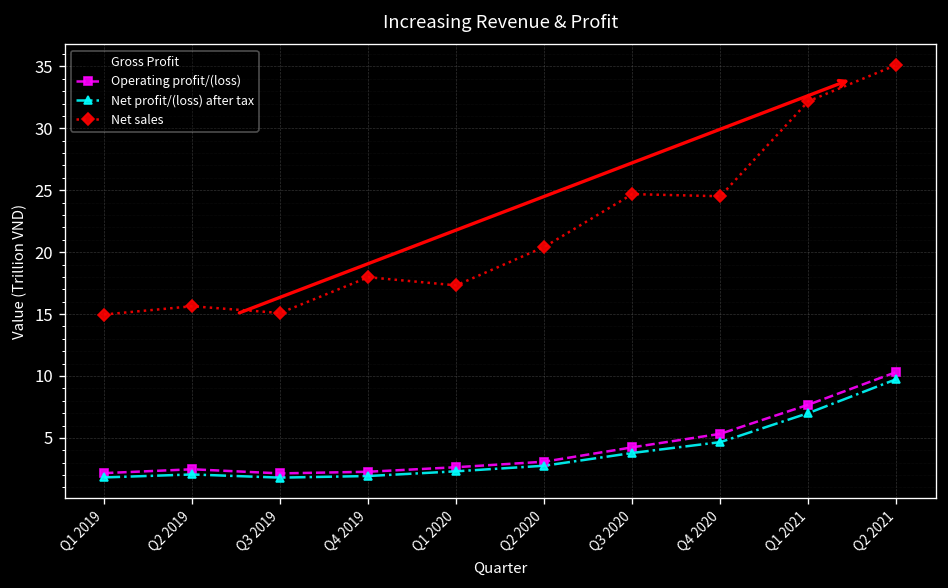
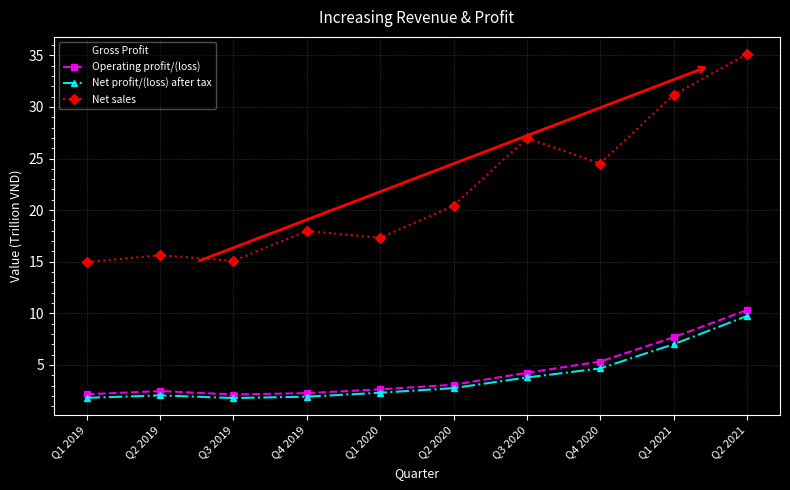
  {
    "Gross Profit": {
      "Q1 2019": 2.6,
      "Q2 2019": 3.0,
      "Q3 2019": 2.7,
      "Q4 2019": 2.8,
      "Q1 2020": 3.8,
      "Q2 2020": 4.5,
      "Q3 2020": 5.2,
      "Q4 2020": 6.3,
      "Q1 2021": 8.2,
      "Q2 2021": 11.5
    },
    "Operating profit/(loss)": {
      "Q1 2019": 2.2,
      "Q2 2019": 2.5,
      "Q3 2019": 2.1,
      "Q4 2019": 2.3,
      "Q1 2020": 2.6,
      "Q2 2020": 3.1,
      "Q3 2020": 4.2,
      "Q4 2020": 5.3,
      "Q1 2021": 7.7,
      "Q2 2021": 10.3
    },
    "Net profit/(loss) after tax": {
      "Q1 2019": 1.8,
      "Q2 2019": 2.1,
      "Q3 2019": 1.8,
      "Q4 2019": 1.9,
      "Q1 2020": 2.3,
      "Q2 2020": 2.8,
      "Q3 2020": 3.8,
      "Q4 2020": 4.7,
      "Q1 2021": 7.0,
      "Q2 2021": 9.7
    },
    "Net sales": {
      "Q1 2019": 15.0,
      "Q2 2019": 15.6,
      "Q3 2019": 15.1,
      "Q4 2019": 18.0,
      "Q1 2020": 17.3,
      "Q2 2020": 20.4,
-     "Q3 2020": 24.7,
+     "Q3 2020": 27.0,
      "Q4 2020": 24.5,
-     "Q1 2021": 32.2,
+     "Q1 2021": 31.2,
      "Q2 2021": 35.1
    }
  }
